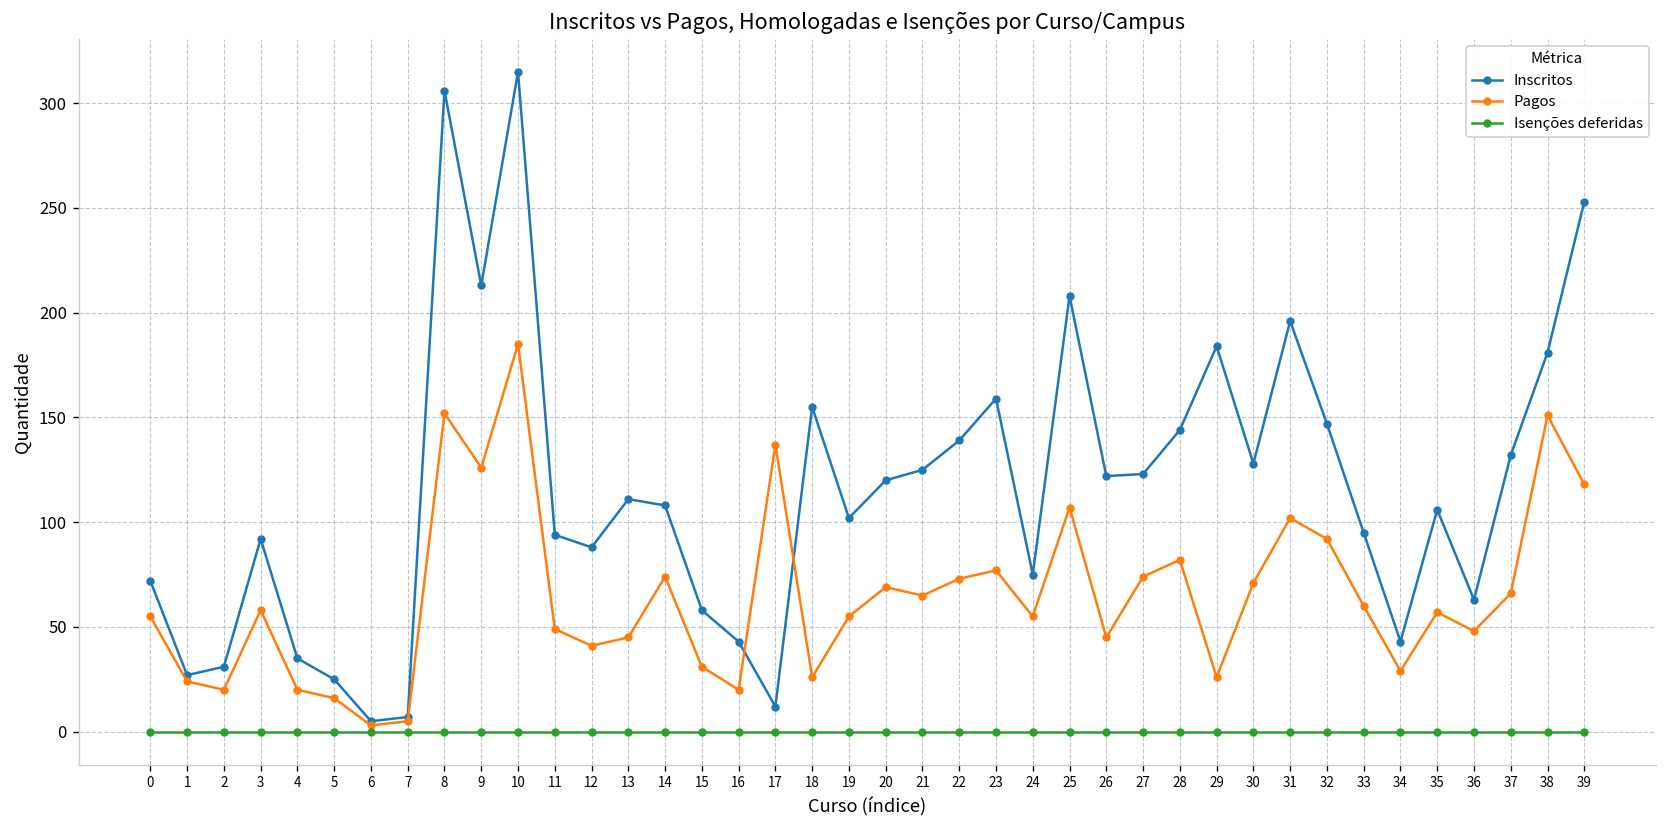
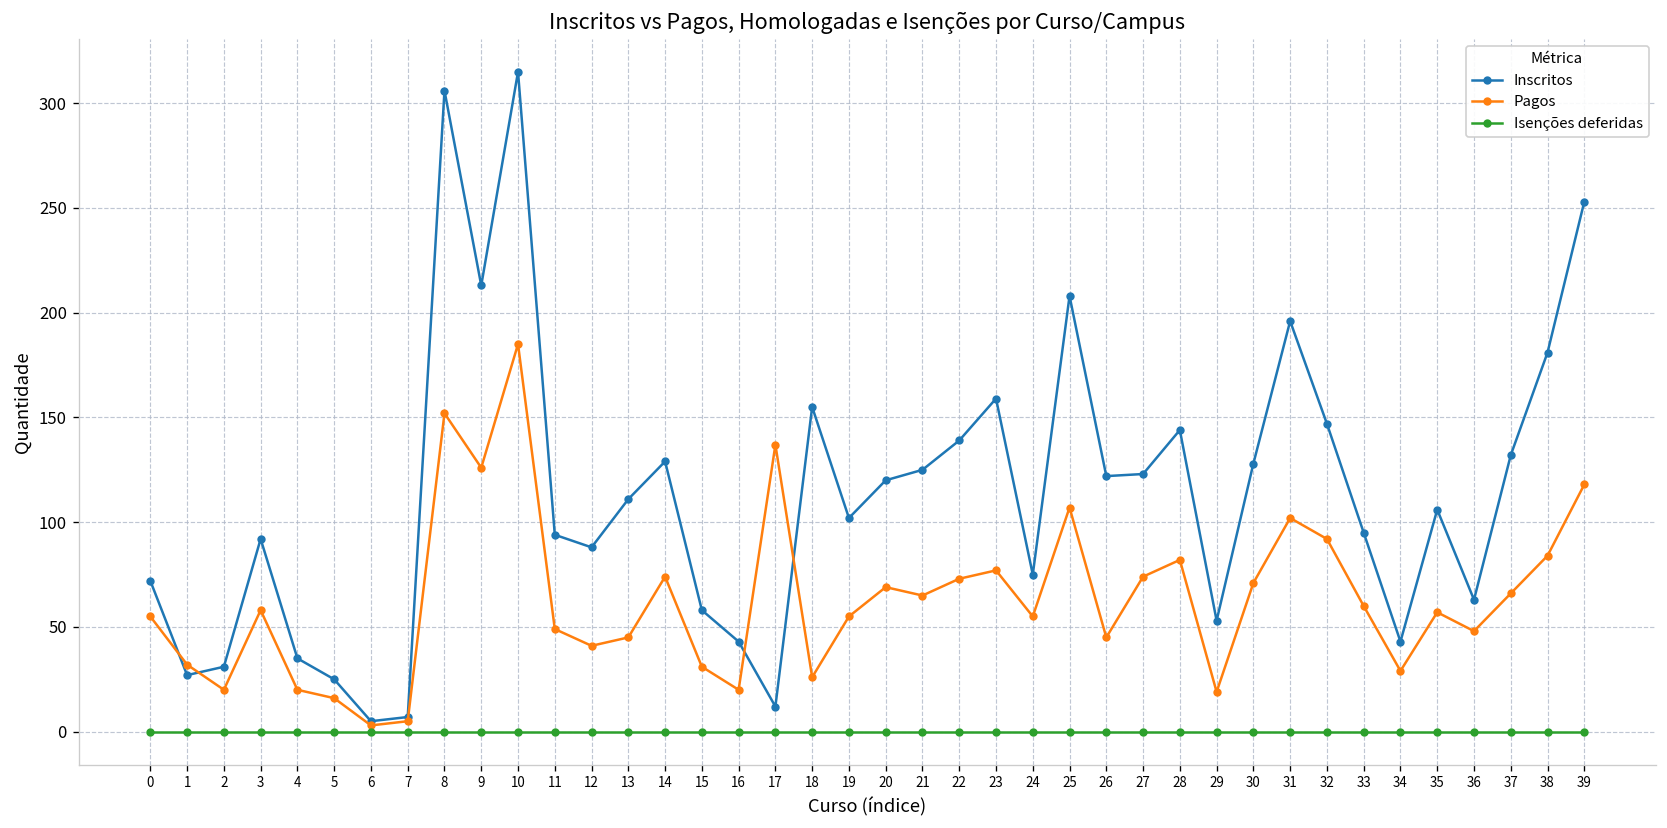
  {
    "Inscritos": {
      "0": 72,
      "1": 27,
      "2": 31,
      "3": 92,
      "4": 35,
      "5": 25,
      "6": 5,
      "7": 7,
      "8": 306,
      "9": 213,
      "10": 315,
      "11": 94,
      "12": 88,
      "13": 111,
-     "14": 108,
+     "14": 129,
      "15": 58,
      "16": 43,
      "17": 12,
      "18": 155,
      "19": 102,
      "20": 120,
      "21": 125,
      "22": 139,
      "23": 159,
      "24": 75,
      "25": 208,
      "26": 122,
      "27": 123,
      "28": 144,
-     "29": 184,
+     "29": 53,
      "30": 128,
      "31": 196,
      "32": 147,
      "33": 95,
      "34": 43,
      "35": 106,
      "36": 63,
      "37": 132,
      "38": 181,
      "39": 253
    },
    "Pagos": {
      "0": 55,
-     "1": 24,
+     "1": 32,
      "2": 20,
      "3": 58,
      "4": 20,
      "5": 16,
      "6": 3,
      "7": 5,
      "8": 152,
      "9": 126,
      "10": 185,
      "11": 49,
      "12": 41,
      "13": 45,
      "14": 74,
      "15": 31,
      "16": 20,
      "17": 137,
      "18": 26,
      "19": 55,
      "20": 69,
      "21": 65,
      "22": 73,
      "23": 77,
      "24": 55,
      "25": 107,
      "26": 45,
      "27": 74,
      "28": 82,
-     "29": 26,
+     "29": 19,
      "30": 71,
      "31": 102,
      "32": 92,
      "33": 60,
      "34": 29,
      "35": 57,
      "36": 48,
      "37": 66,
-     "38": 151,
+     "38": 84,
      "39": 118
    },
    "Isenções deferidas": {
      "0": 0,
      "1": 0,
      "2": 0,
      "3": 0,
      "4": 0,
      "5": 0,
      "6": 0,
      "7": 0,
      "8": 0,
      "9": 0,
      "10": 0,
      "11": 0,
      "12": 0,
      "13": 0,
      "14": 0,
      "15": 0,
      "16": 0,
      "17": 0,
      "18": 0,
      "19": 0,
      "20": 0,
      "21": 0,
      "22": 0,
      "23": 0,
      "24": 0,
      "25": 0,
      "26": 0,
      "27": 0,
      "28": 0,
      "29": 0,
      "30": 0,
      "31": 0,
      "32": 0,
      "33": 0,
      "34": 0,
      "35": 0,
      "36": 0,
      "37": 0,
      "38": 0,
      "39": 0
    }
  }
